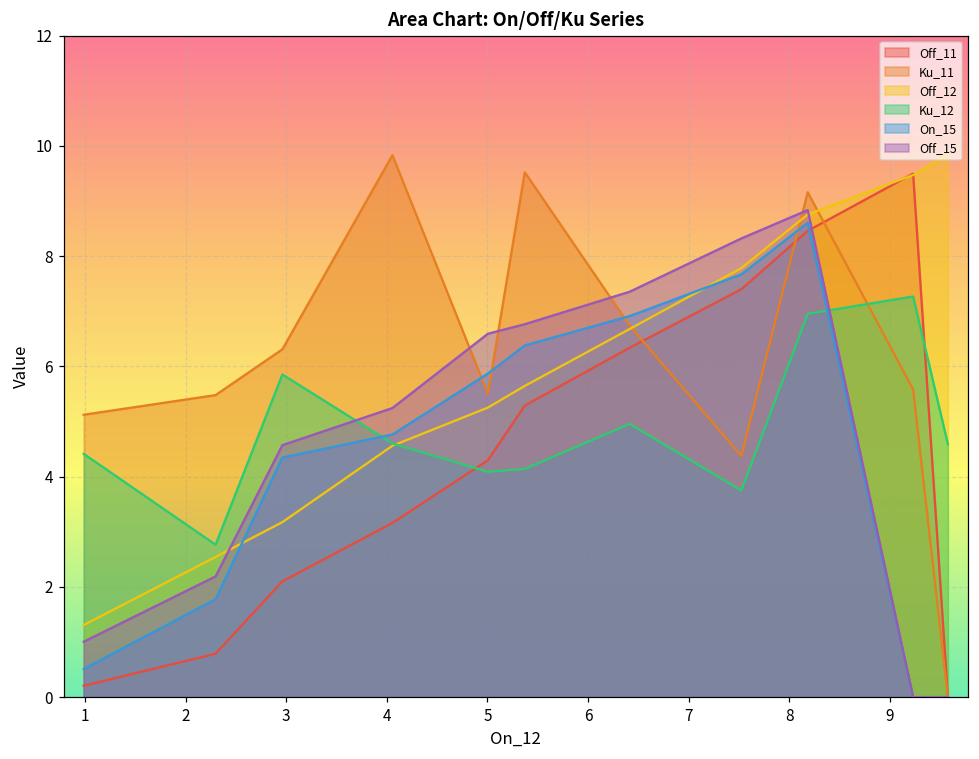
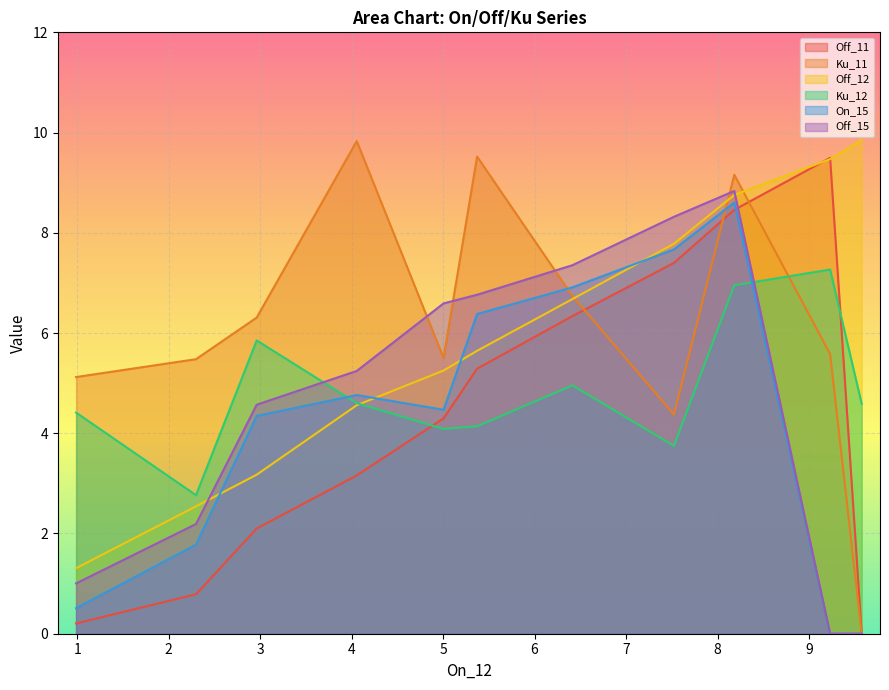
  {
    "Ku_12": {
      "5": 4.1
    },
    "On_15": {
-     "5": 5.9
+     "5": 4.5
    },
    "Off_15": {
      "5": 6.6
    }
  }
